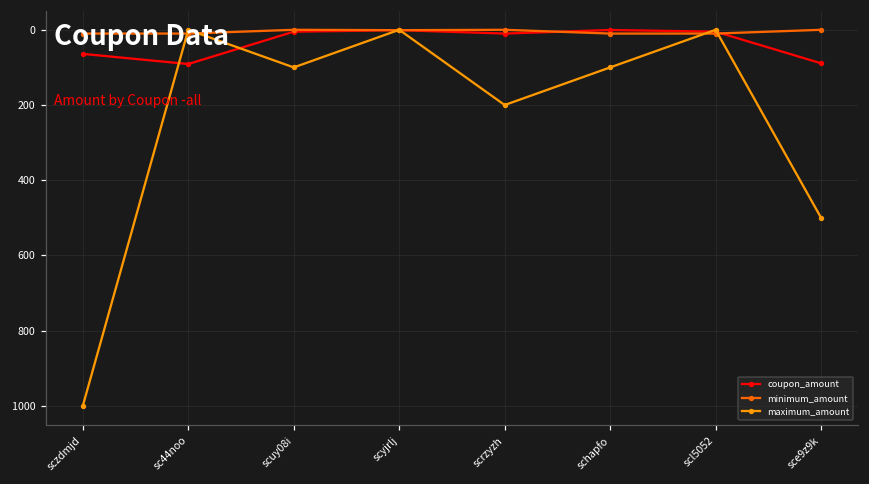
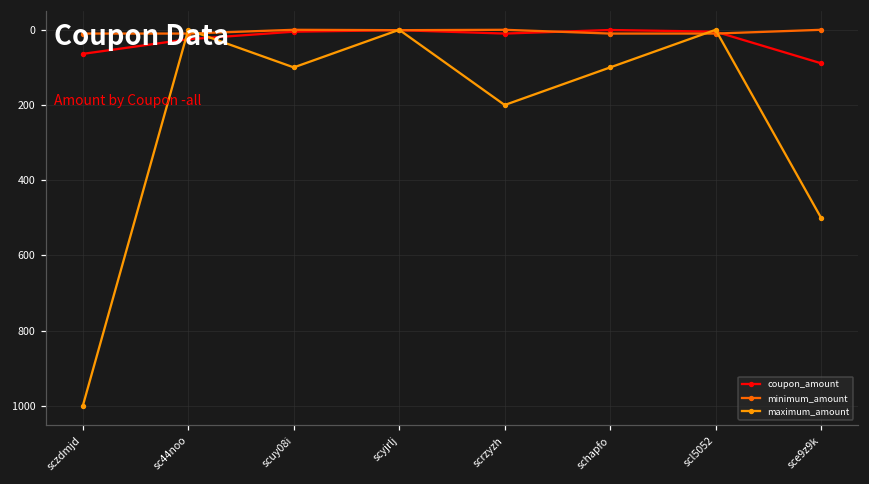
  {
    "coupon_amount": {
      "sczdmjd": 60,
-     "sc44noo": 90,
+     "sc44noo": 30,
      "scrzyzh": 10,
      "schapfo": 0,
      "sce9z9k": 90
    }
  }
